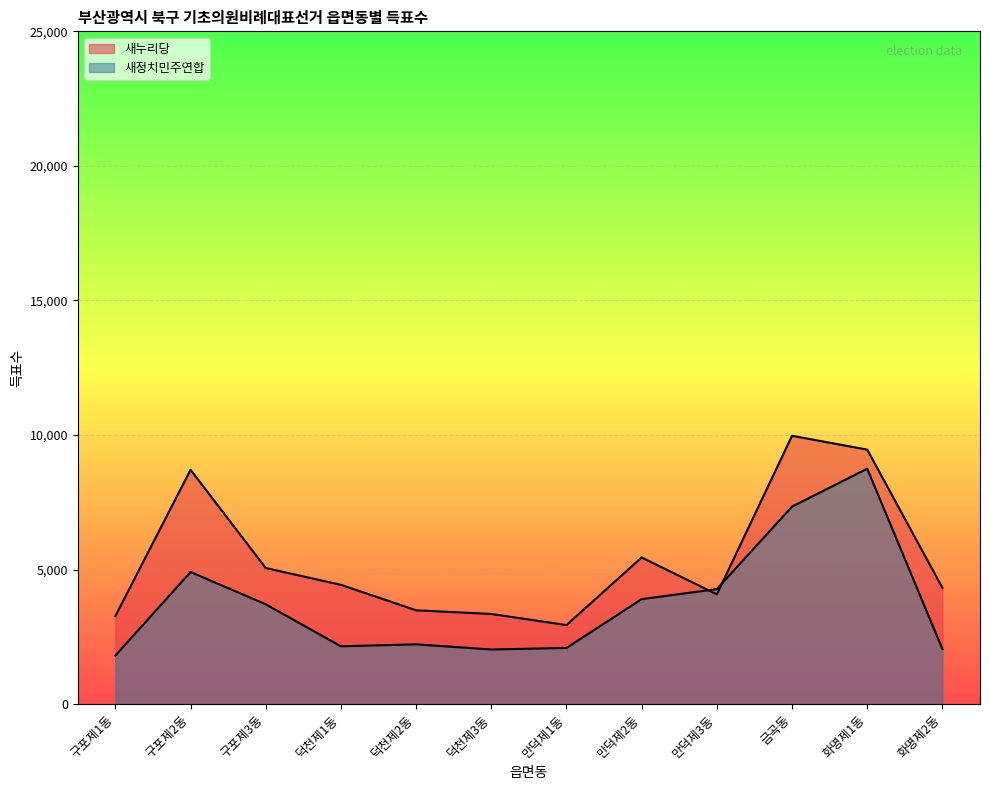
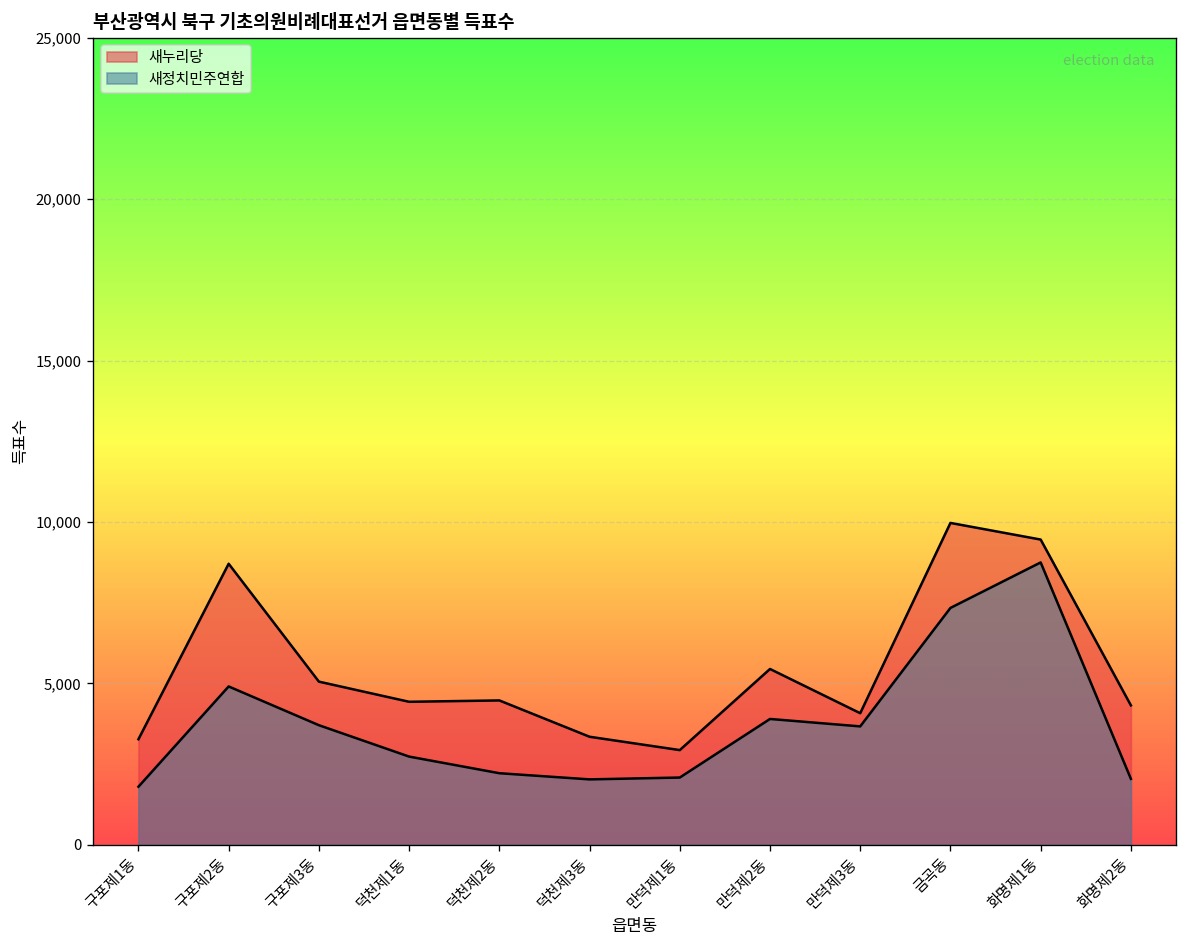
  {
    "새누리당": {
      "구포제1동": "3,300",
      "구포제2동": "8,700",
      "구포제3동": "5,100",
      "덕천제1동": "4,400",
-     "덕천제2동": "3,500",
+     "덕천제2동": "4,500",
      "덕천제3동": "3,300",
      "만덕제1동": "2,900",
      "만덕제2동": "5,400",
      "만덕제3동": "4,100",
      "금곡동": "10,000",
      "화명제1동": "9,500",
      "화명제2동": "4,300"
    },
    "새정치민주연합": {
      "구포제1동": "1,800",
      "구포제2동": "4,900",
      "구포제3동": "3,700",
-     "덕천제1동": "2,100",
+     "덕천제1동": "2,700",
      "덕천제2동": "2,200",
      "덕천제3동": "2,000",
      "만덕제1동": "2,100",
      "만덕제2동": "3,900",
-     "만덕제3동": "4,300",
+     "만덕제3동": "3,700",
      "금곡동": "7,300",
      "화명제1동": "8,700",
      "화명제2동": "2,000"
    }
  }
